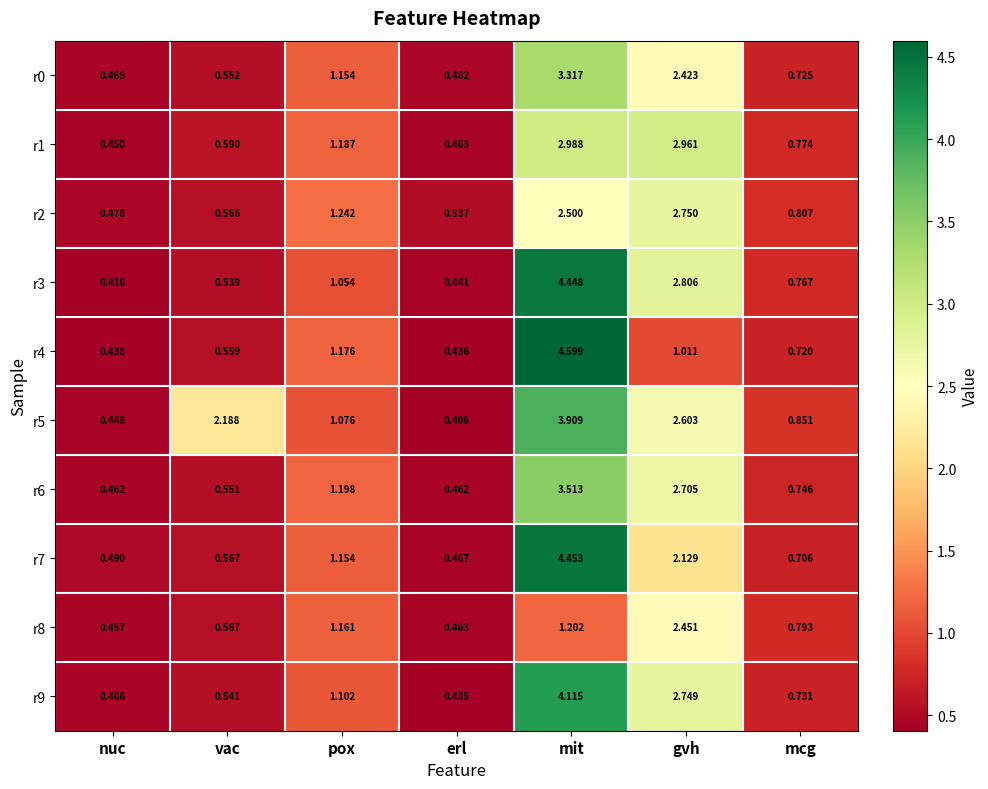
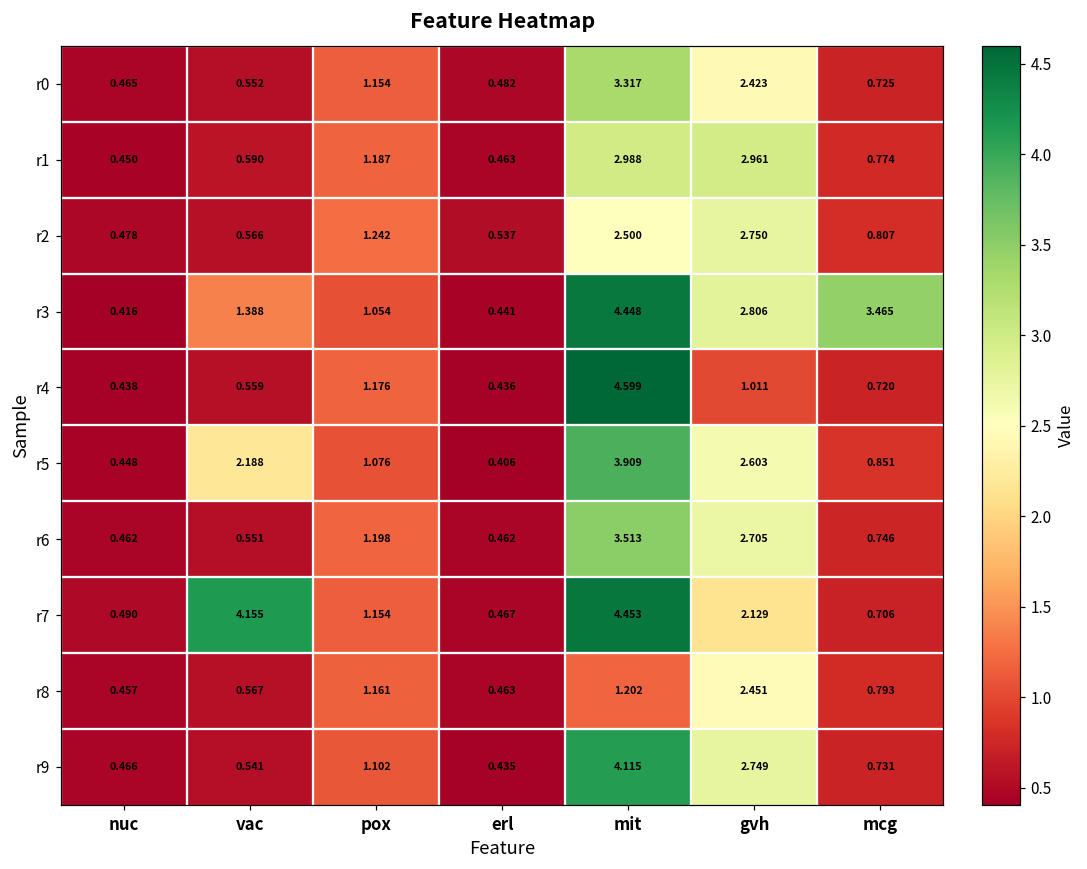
  {
    "r0": {
      "nuc": 0.465,
      "vac": 0.552,
      "pox": 1.154,
      "erl": 0.482,
      "mit": 3.317,
      "gvh": 2.423,
      "mcg": 0.725
    },
    "r1": {
      "nuc": 0.450,
      "vac": 0.590,
      "pox": 1.187,
      "erl": 0.463,
      "mit": 2.988,
      "gvh": 2.961,
      "mcg": 0.774
    },
    "r2": {
      "nuc": 0.478,
      "vac": 0.566,
      "pox": 1.242,
      "erl": 0.537,
      "mit": 2.500,
      "gvh": 2.750,
      "mcg": 0.807
    },
    "r3": {
      "nuc": 0.416,
-     "vac": 0.539,
+     "vac": 1.388,
      "pox": 1.054,
      "erl": 0.441,
      "mit": 4.448,
      "gvh": 2.806,
-     "mcg": 0.767
+     "mcg": 3.465
    },
    "r4": {
      "nuc": 0.438,
      "vac": 0.559,
      "pox": 1.176,
      "erl": 0.436,
      "mit": 4.599,
      "gvh": 1.011,
      "mcg": 0.720
    },
    "r5": {
      "nuc": 0.448,
      "vac": 2.188,
      "pox": 1.076,
      "erl": 0.406,
      "mit": 3.909,
      "gvh": 2.603,
      "mcg": 0.851
    },
    "r6": {
      "nuc": 0.462,
      "vac": 0.551,
      "pox": 1.198,
      "erl": 0.462,
      "mit": 3.513,
      "gvh": 2.705,
      "mcg": 0.746
    },
    "r7": {
      "nuc": 0.490,
-     "vac": 0.567,
+     "vac": 4.155,
      "pox": 1.154,
      "erl": 0.467,
      "mit": 4.453,
      "gvh": 2.129,
      "mcg": 0.706
    },
    "r8": {
      "nuc": 0.457,
      "vac": 0.567,
      "pox": 1.161,
      "erl": 0.463,
      "mit": 1.202,
      "gvh": 2.451,
      "mcg": 0.793
    },
    "r9": {
      "nuc": 0.466,
      "vac": 0.541,
      "pox": 1.102,
      "erl": 0.435,
      "mit": 4.115,
      "gvh": 2.749,
      "mcg": 0.731
    }
  }
